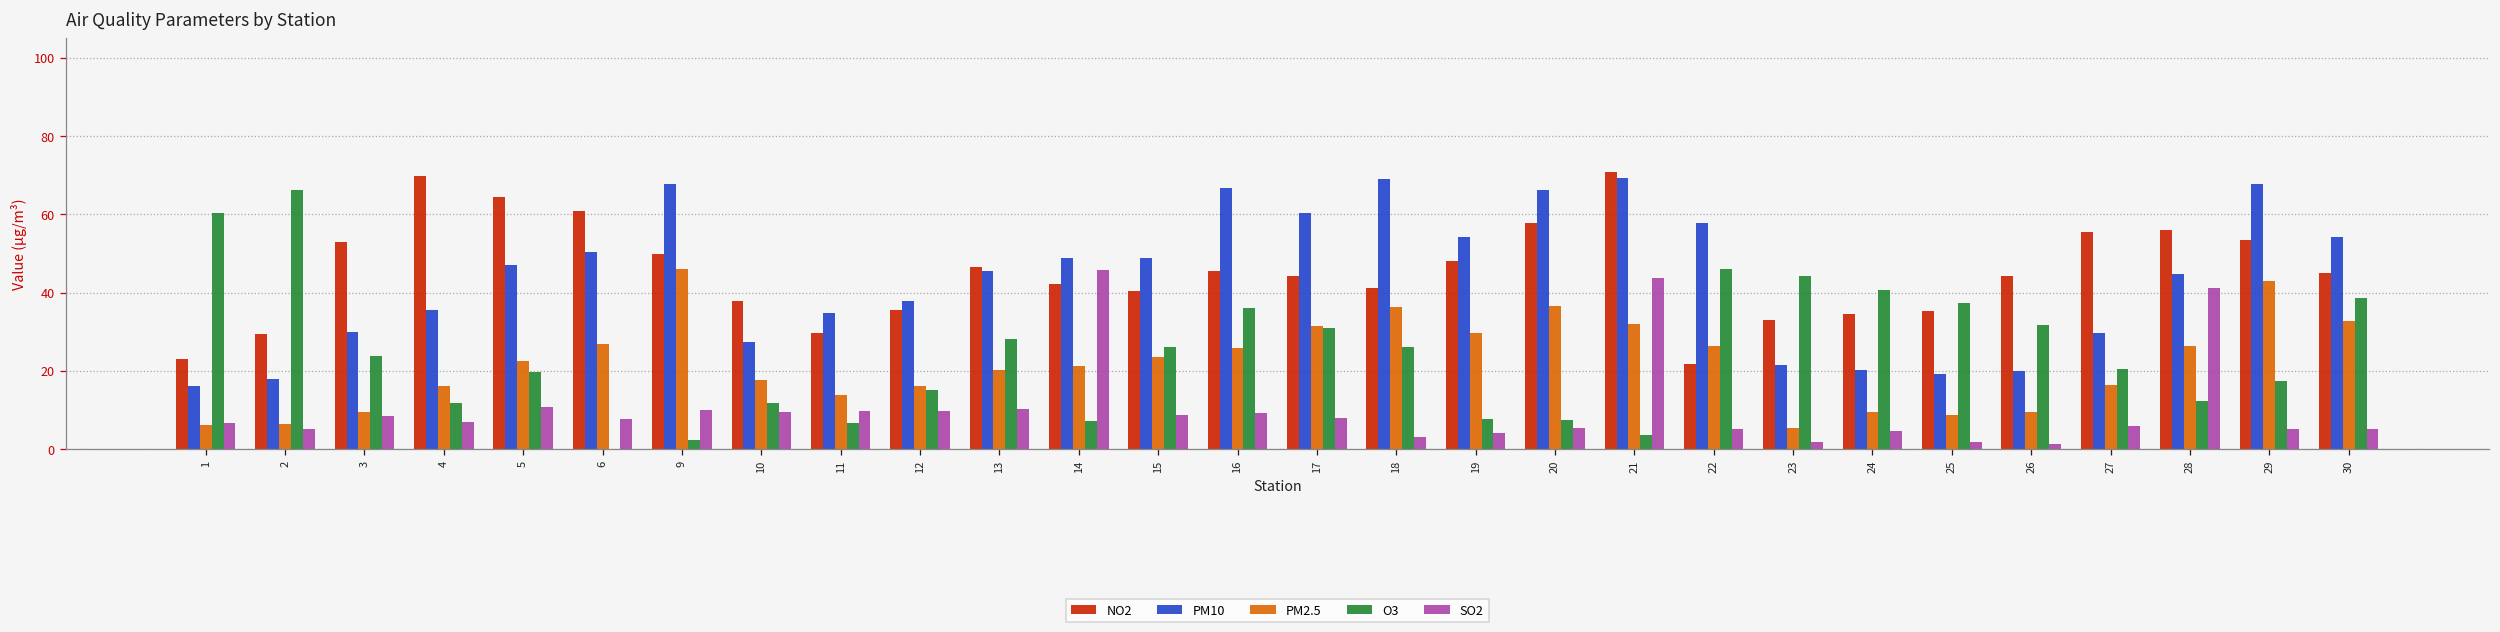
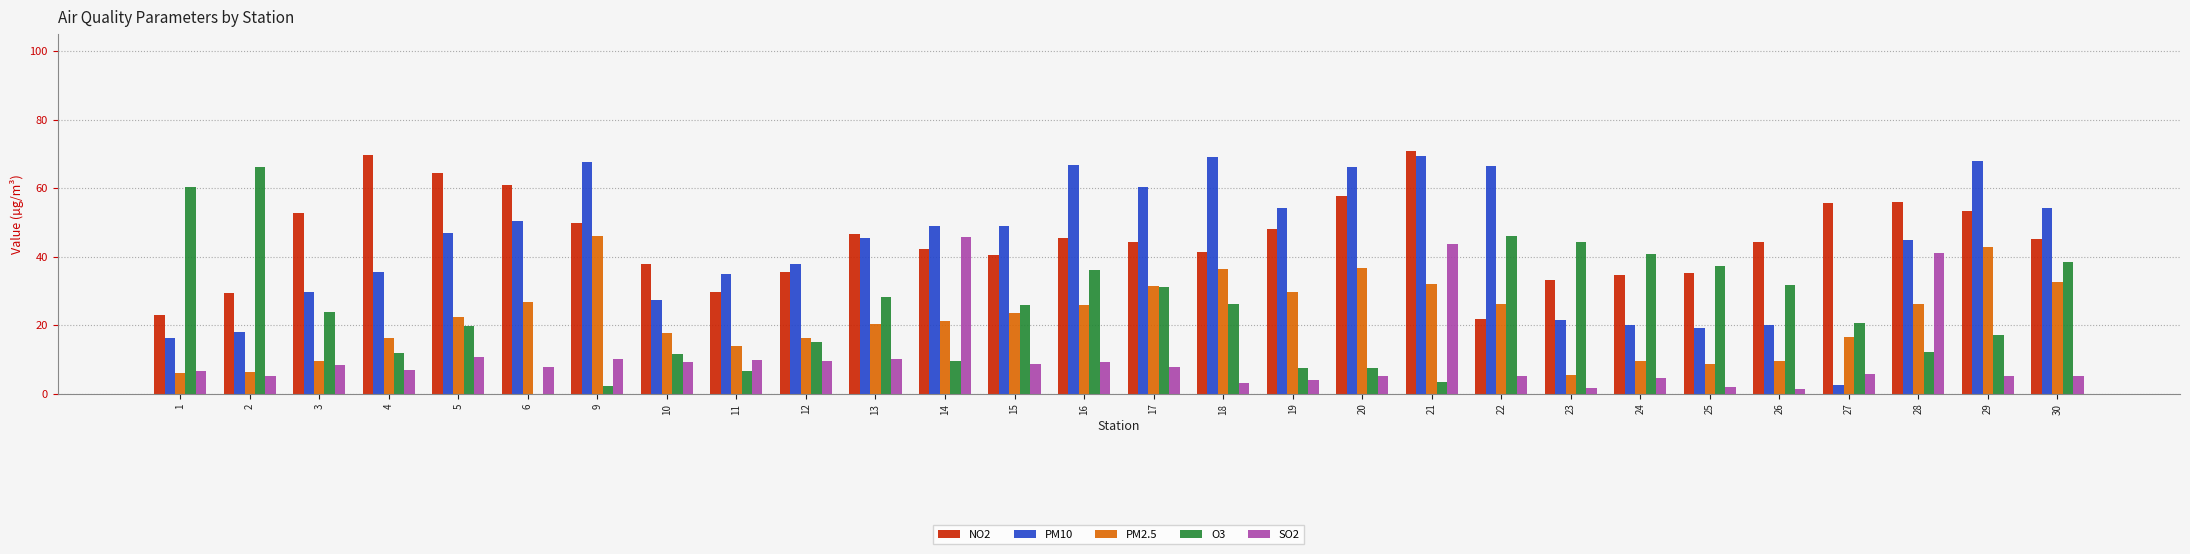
  {
    "NO2": {
      "1": 23,
      "2": 29,
      "3": 53,
      "4": 70,
      "5": 64,
      "6": 61,
      "9": 50,
      "10": 38,
      "11": 30,
      "12": 35,
      "13": 47,
      "14": 42,
      "15": 40,
      "16": 46,
      "17": 44,
      "18": 41,
      "19": 48,
      "20": 58,
      "21": 71,
      "22": 22,
      "23": 33,
      "24": 35,
      "25": 35,
      "26": 44,
      "27": 56,
      "28": 56,
      "29": 53,
      "30": 45
    },
    "PM10": {
      "1": 16,
      "2": 18,
      "3": 30,
      "4": 35,
      "5": 47,
      "6": 50,
      "9": 68,
      "10": 27,
      "11": 35,
      "12": 38,
      "13": 45,
      "14": 49,
      "15": 49,
      "16": 67,
      "17": 60,
      "18": 69,
      "19": 54,
      "20": 66,
      "21": 69,
-     "22": 58,
+     "22": 66,
      "23": 21,
      "24": 20,
      "25": 19,
      "26": 20,
-     "27": 30,
+     "27": 2,
      "28": 45,
      "29": 68,
      "30": 54
    },
    "PM2.5": {
      "1": 6,
      "2": 6,
      "3": 9,
      "4": 16,
      "5": 22,
      "6": 27,
      "9": 46,
      "10": 18,
      "11": 14,
      "12": 16,
      "13": 20,
      "14": 21,
      "15": 24,
      "16": 26,
      "17": 31,
      "18": 36,
      "19": 30,
      "20": 37,
      "21": 32,
      "22": 26,
      "23": 5,
      "24": 9,
      "25": 9,
      "26": 9,
      "27": 16,
      "28": 26,
      "29": 43,
      "30": 33
    },
    "O3": {
      "1": 60,
      "2": 66,
      "3": 24,
      "4": 12,
      "5": 20,
      "6": 0,
      "9": 2,
      "10": 12,
      "11": 7,
      "12": 15,
      "13": 28,
-     "14": 7,
+     "14": 10,
      "15": 26,
      "16": 36,
      "17": 31,
      "18": 26,
      "19": 8,
      "20": 8,
      "21": 4,
      "22": 46,
      "23": 44,
      "24": 41,
      "25": 37,
      "26": 32,
      "27": 21,
      "28": 12,
      "29": 17,
      "30": 39
    },
    "SO2": {
      "1": 7,
      "2": 5,
      "3": 8,
      "4": 7,
      "5": 11,
      "6": 8,
      "9": 10,
      "10": 9,
      "11": 10,
      "12": 10,
      "13": 10,
      "14": 46,
      "15": 9,
      "16": 9,
      "17": 8,
      "18": 3,
      "19": 4,
      "20": 5,
      "21": 44,
      "22": 5,
      "23": 2,
      "24": 5,
      "25": 2,
      "26": 1,
      "27": 6,
      "28": 41,
      "29": 5,
      "30": 5
    }
  }
